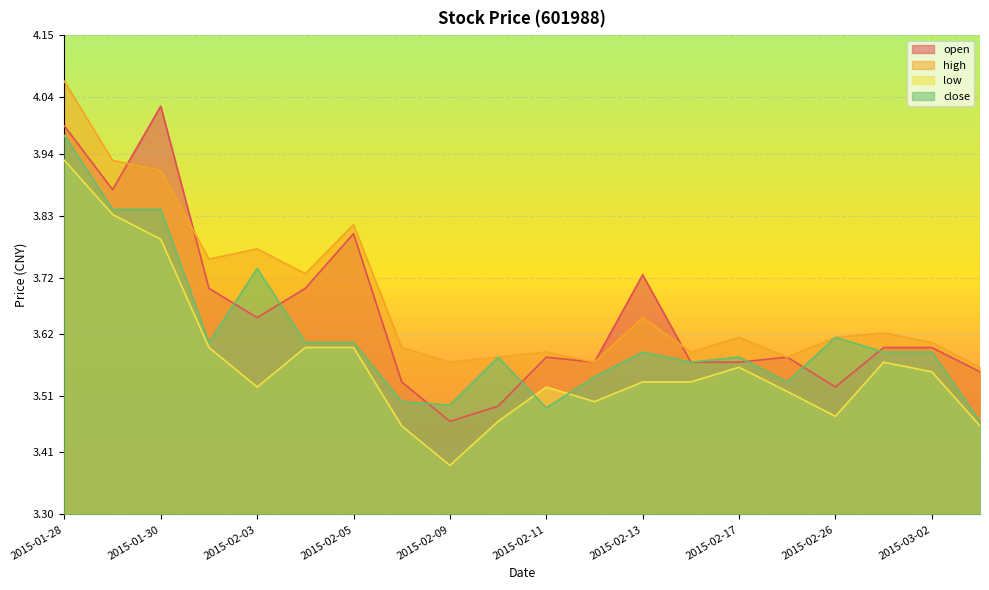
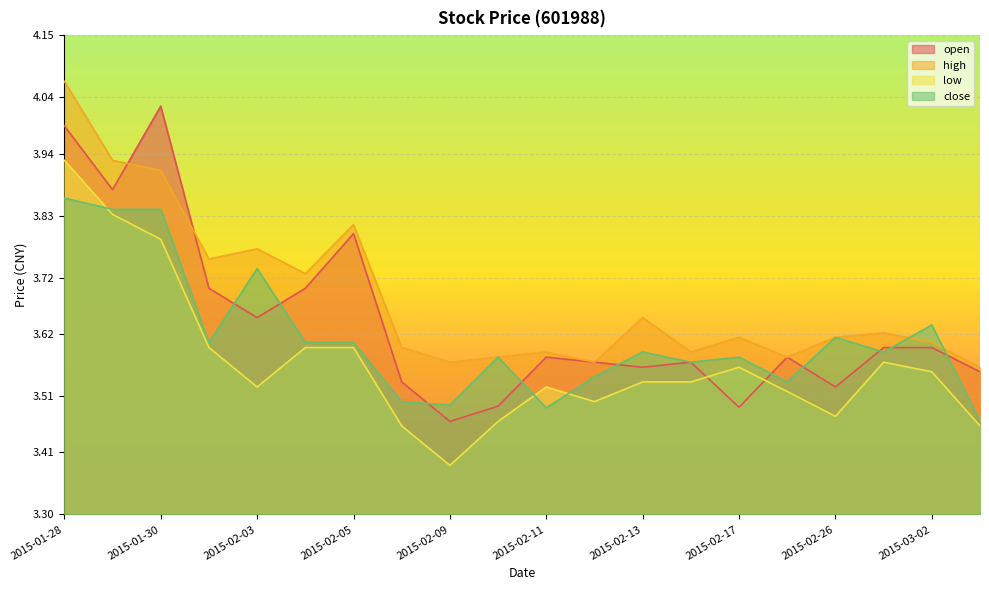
  {
    "open": {
      "2015-01-28": 3.99,
      "2015-01-30": 4.02,
      "2015-02-03": 3.65,
      "2015-02-05": 3.80,
      "2015-02-09": 3.47,
      "2015-02-11": 3.58,
-     "2015-02-13": 3.73,
-     "2015-02-17": 3.57,
+     "2015-02-13": 3.56,
+     "2015-02-17": 3.49,
      "2015-02-26": 3.53,
      "2015-03-02": 3.60
    },
    "close": {
-     "2015-01-28": 3.97,
+     "2015-01-28": 3.86,
      "2015-01-30": 3.84,
      "2015-02-03": 3.74,
      "2015-02-05": 3.61,
      "2015-02-09": 3.49,
      "2015-02-11": 3.49,
      "2015-02-13": 3.59,
      "2015-02-17": 3.58,
-     "2015-03-02": 3.59
+     "2015-03-02": 3.64
    }
  }
